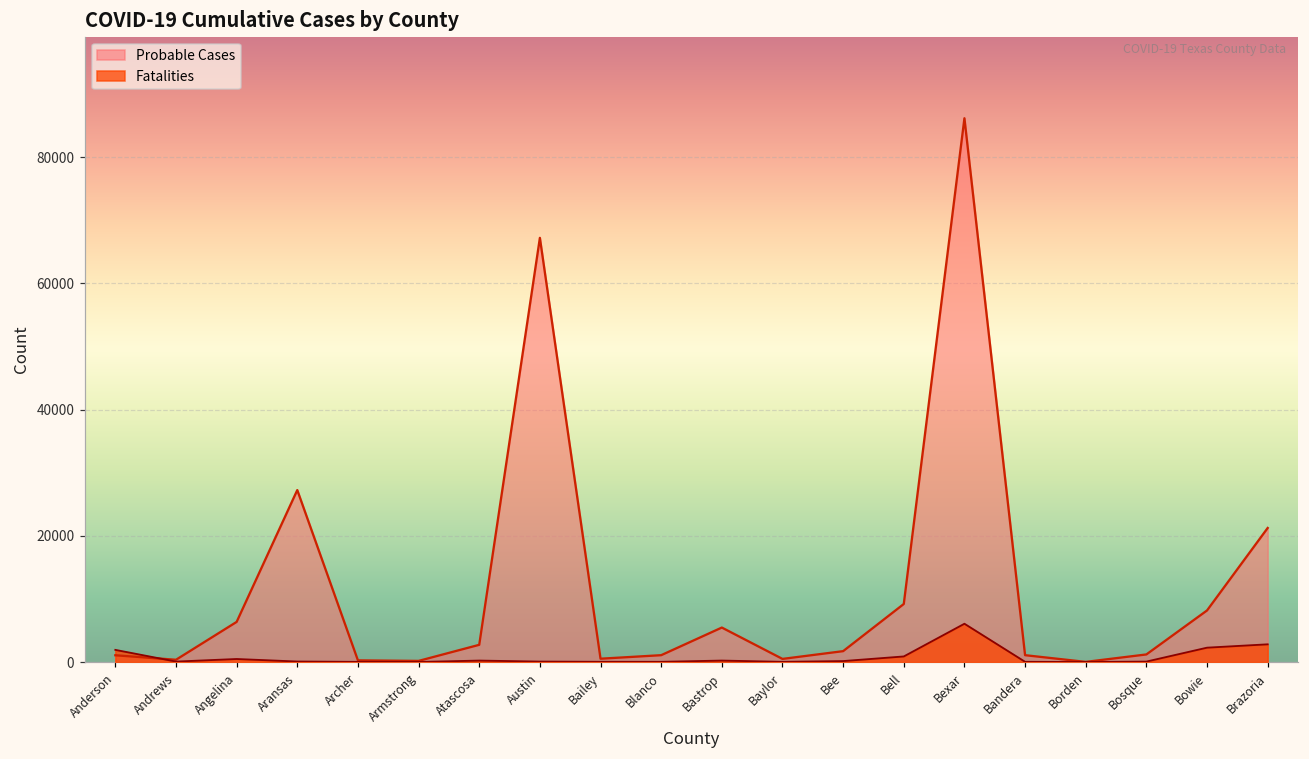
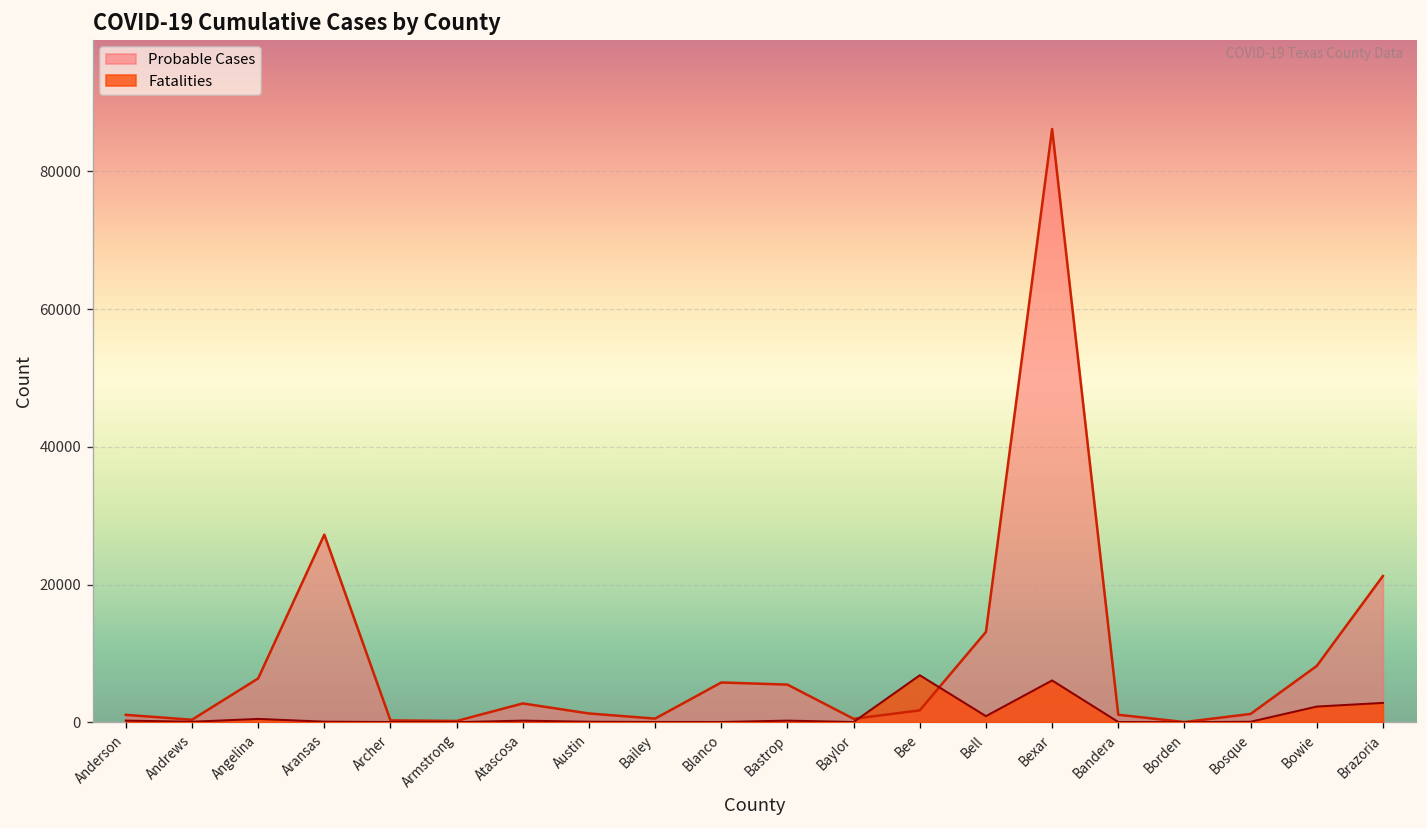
  {
    "Probable Cases": {
      "Anderson": 1000,
      "Angelina": 6000,
      "Aransas": 27000,
      "Atascosa": 3000,
-     "Austin": 67000,
+     "Austin": 1000,
      "Bailey": 1000,
-     "Blanco": 1000,
+     "Blanco": 6000,
      "Bastrop": 5000,
      "Baylor": 0,
      "Bee": 2000,
-     "Bell": 9000,
+     "Bell": 13000,
      "Bexar": 86000,
      "Bandera": 1000,
      "Bosque": 1000,
      "Bowie": 8000,
      "Brazoria": 21000
    },
    "Fatalities": {
-     "Anderson": 2000,
+     "Anderson": 0,
      "Angelina": 0,
      "Aransas": 0,
      "Atascosa": 0,
      "Austin": 0,
      "Bailey": 0,
      "Blanco": 0,
      "Bastrop": 0,
      "Baylor": 0,
-     "Bee": 0,
+     "Bee": 7000,
      "Bell": 1000,
      "Bexar": 6000,
      "Bandera": 0,
      "Bosque": 0,
      "Bowie": 2000,
      "Brazoria": 3000
    }
  }
